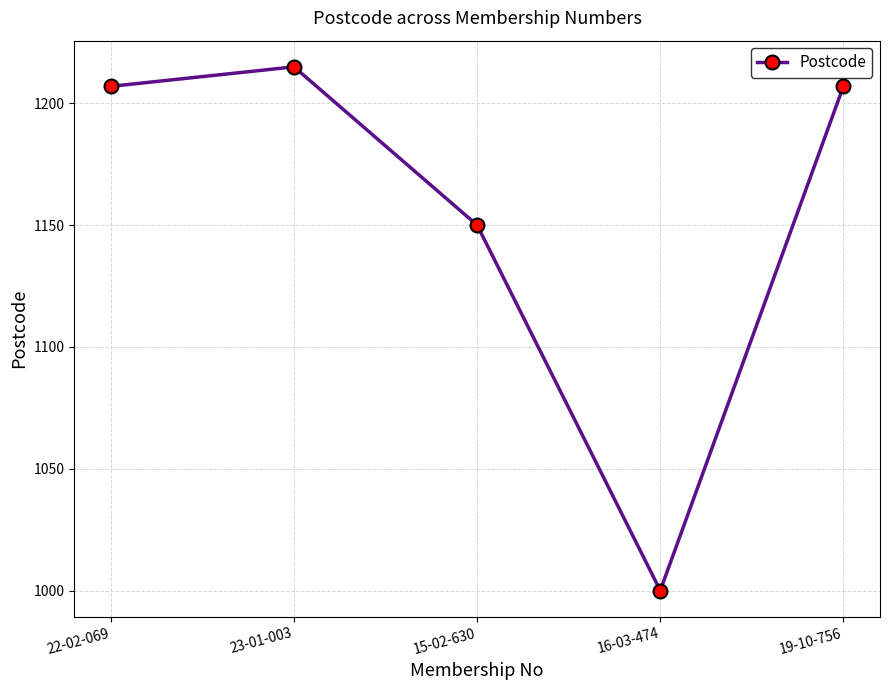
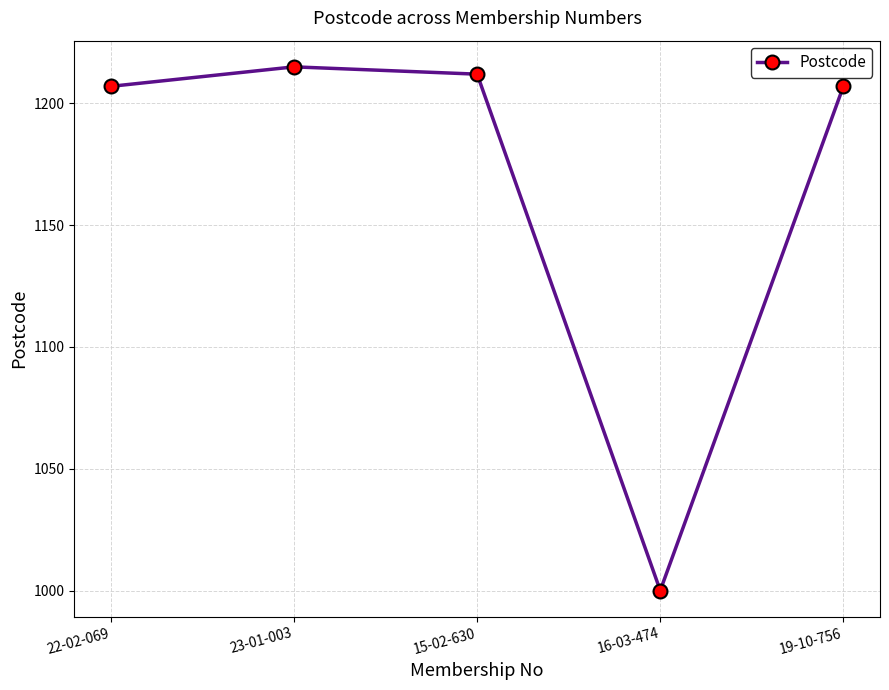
  {
    "22-02-069": 1207,
    "23-01-003": 1215,
-   "15-02-630": 1150,
+   "15-02-630": 1212,
    "16-03-474": 1000,
    "19-10-756": 1207
  }
